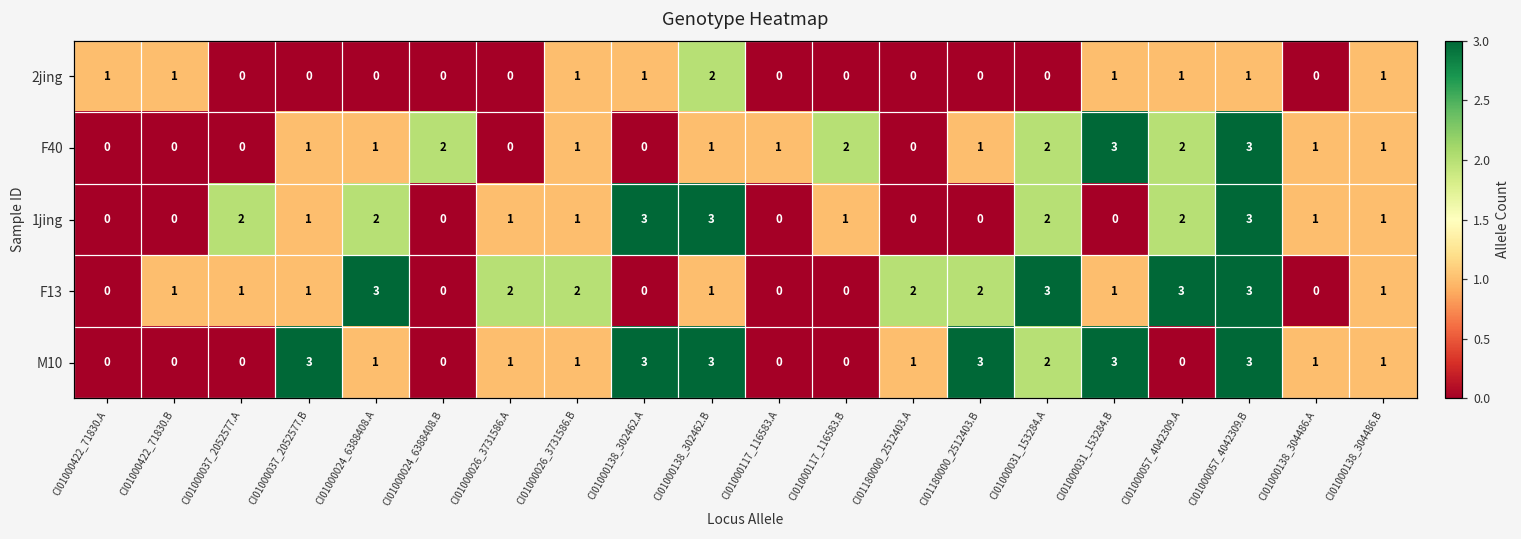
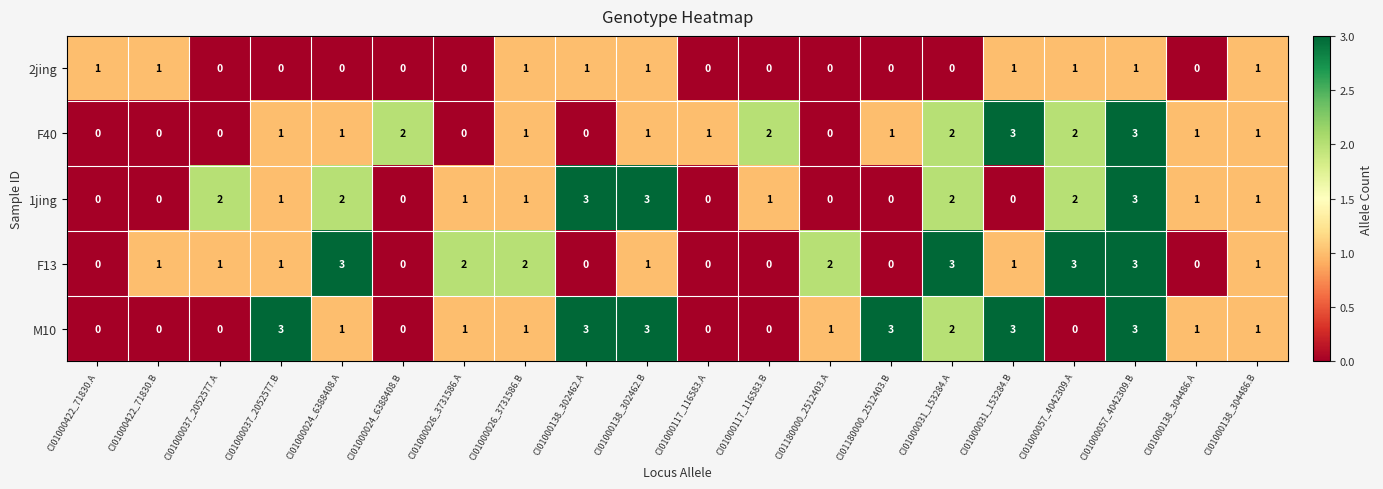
  {
    "2jing": {
      "CI01000422_71830.A": 1,
      "CI01000422_71830.B": 1,
      "CI01000037_2052577.A": 0,
      "CI01000037_2052577.B": 0,
      "CI01000024_6388408.A": 0,
      "CI01000024_6388408.B": 0,
      "CI01000026_3731586.A": 0,
      "CI01000026_3731586.B": 1,
      "CI01000138_302462.A": 1,
-     "CI01000138_302462.B": 2,
+     "CI01000138_302462.B": 1,
      "CI01000117_116583.A": 0,
      "CI01000117_116583.B": 0,
      "CI01180000_2512403.A": 0,
      "CI01180000_2512403.B": 0,
      "CI01000031_153284.A": 0,
      "CI01000031_153284.B": 1,
      "CI01000057_4042309.A": 1,
      "CI01000057_4042309.B": 1,
      "CI01000138_304486.A": 0,
      "CI01000138_304486.B": 1
    },
    "F40": {
      "CI01000422_71830.A": 0,
      "CI01000422_71830.B": 0,
      "CI01000037_2052577.A": 0,
      "CI01000037_2052577.B": 1,
      "CI01000024_6388408.A": 1,
      "CI01000024_6388408.B": 2,
      "CI01000026_3731586.A": 0,
      "CI01000026_3731586.B": 1,
      "CI01000138_302462.A": 0,
      "CI01000138_302462.B": 1,
      "CI01000117_116583.A": 1,
      "CI01000117_116583.B": 2,
      "CI01180000_2512403.A": 0,
      "CI01180000_2512403.B": 1,
      "CI01000031_153284.A": 2,
      "CI01000031_153284.B": 3,
      "CI01000057_4042309.A": 2,
      "CI01000057_4042309.B": 3,
      "CI01000138_304486.A": 1,
      "CI01000138_304486.B": 1
    },
    "1jing": {
      "CI01000422_71830.A": 0,
      "CI01000422_71830.B": 0,
      "CI01000037_2052577.A": 2,
      "CI01000037_2052577.B": 1,
      "CI01000024_6388408.A": 2,
      "CI01000024_6388408.B": 0,
      "CI01000026_3731586.A": 1,
      "CI01000026_3731586.B": 1,
      "CI01000138_302462.A": 3,
      "CI01000138_302462.B": 3,
      "CI01000117_116583.A": 0,
      "CI01000117_116583.B": 1,
      "CI01180000_2512403.A": 0,
      "CI01180000_2512403.B": 0,
      "CI01000031_153284.A": 2,
      "CI01000031_153284.B": 0,
      "CI01000057_4042309.A": 2,
      "CI01000057_4042309.B": 3,
      "CI01000138_304486.A": 1,
      "CI01000138_304486.B": 1
    },
    "F13": {
      "CI01000422_71830.A": 0,
      "CI01000422_71830.B": 1,
      "CI01000037_2052577.A": 1,
      "CI01000037_2052577.B": 1,
      "CI01000024_6388408.A": 3,
      "CI01000024_6388408.B": 0,
      "CI01000026_3731586.A": 2,
      "CI01000026_3731586.B": 2,
      "CI01000138_302462.A": 0,
      "CI01000138_302462.B": 1,
      "CI01000117_116583.A": 0,
      "CI01000117_116583.B": 0,
      "CI01180000_2512403.A": 2,
-     "CI01180000_2512403.B": 2,
+     "CI01180000_2512403.B": 0,
      "CI01000031_153284.A": 3,
      "CI01000031_153284.B": 1,
      "CI01000057_4042309.A": 3,
      "CI01000057_4042309.B": 3,
      "CI01000138_304486.A": 0,
      "CI01000138_304486.B": 1
    },
    "M10": {
      "CI01000422_71830.A": 0,
      "CI01000422_71830.B": 0,
      "CI01000037_2052577.A": 0,
      "CI01000037_2052577.B": 3,
      "CI01000024_6388408.A": 1,
      "CI01000024_6388408.B": 0,
      "CI01000026_3731586.A": 1,
      "CI01000026_3731586.B": 1,
      "CI01000138_302462.A": 3,
      "CI01000138_302462.B": 3,
      "CI01000117_116583.A": 0,
      "CI01000117_116583.B": 0,
      "CI01180000_2512403.A": 1,
      "CI01180000_2512403.B": 3,
      "CI01000031_153284.A": 2,
      "CI01000031_153284.B": 3,
      "CI01000057_4042309.A": 0,
      "CI01000057_4042309.B": 3,
      "CI01000138_304486.A": 1,
      "CI01000138_304486.B": 1
    }
  }
